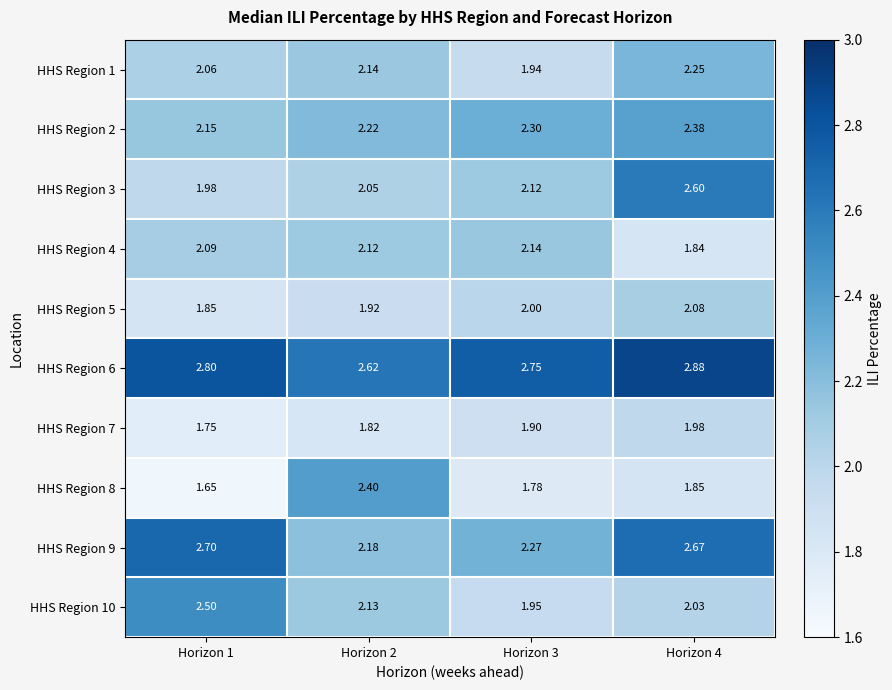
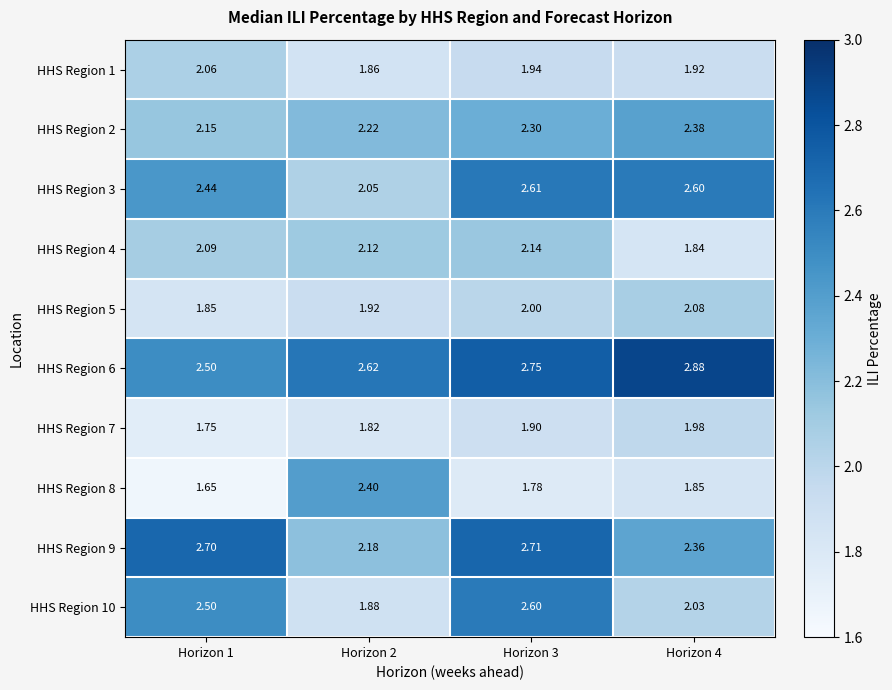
  {
    "HHS Region 1": {
      "Horizon 1": 2.06,
-     "Horizon 2": 2.14,
+     "Horizon 2": 1.86,
      "Horizon 3": 1.94,
-     "Horizon 4": 2.25
+     "Horizon 4": 1.92
    },
    "HHS Region 2": {
      "Horizon 1": 2.15,
      "Horizon 2": 2.22,
      "Horizon 3": 2.30,
      "Horizon 4": 2.38
    },
    "HHS Region 3": {
-     "Horizon 1": 1.98,
+     "Horizon 1": 2.44,
      "Horizon 2": 2.05,
-     "Horizon 3": 2.12,
+     "Horizon 3": 2.61,
      "Horizon 4": 2.60
    },
    "HHS Region 4": {
      "Horizon 1": 2.09,
      "Horizon 2": 2.12,
      "Horizon 3": 2.14,
      "Horizon 4": 1.84
    },
    "HHS Region 5": {
      "Horizon 1": 1.85,
      "Horizon 2": 1.92,
      "Horizon 3": 2.00,
      "Horizon 4": 2.08
    },
    "HHS Region 6": {
-     "Horizon 1": 2.80,
+     "Horizon 1": 2.50,
      "Horizon 2": 2.62,
      "Horizon 3": 2.75,
      "Horizon 4": 2.88
    },
    "HHS Region 7": {
      "Horizon 1": 1.75,
      "Horizon 2": 1.82,
      "Horizon 3": 1.90,
      "Horizon 4": 1.98
    },
    "HHS Region 8": {
      "Horizon 1": 1.65,
      "Horizon 2": 2.40,
      "Horizon 3": 1.78,
      "Horizon 4": 1.85
    },
    "HHS Region 9": {
      "Horizon 1": 2.70,
      "Horizon 2": 2.18,
-     "Horizon 3": 2.27,
-     "Horizon 4": 2.67
+     "Horizon 3": 2.71,
+     "Horizon 4": 2.36
    },
    "HHS Region 10": {
      "Horizon 1": 2.50,
-     "Horizon 2": 2.13,
-     "Horizon 3": 1.95,
+     "Horizon 2": 1.88,
+     "Horizon 3": 2.60,
      "Horizon 4": 2.03
    }
  }
